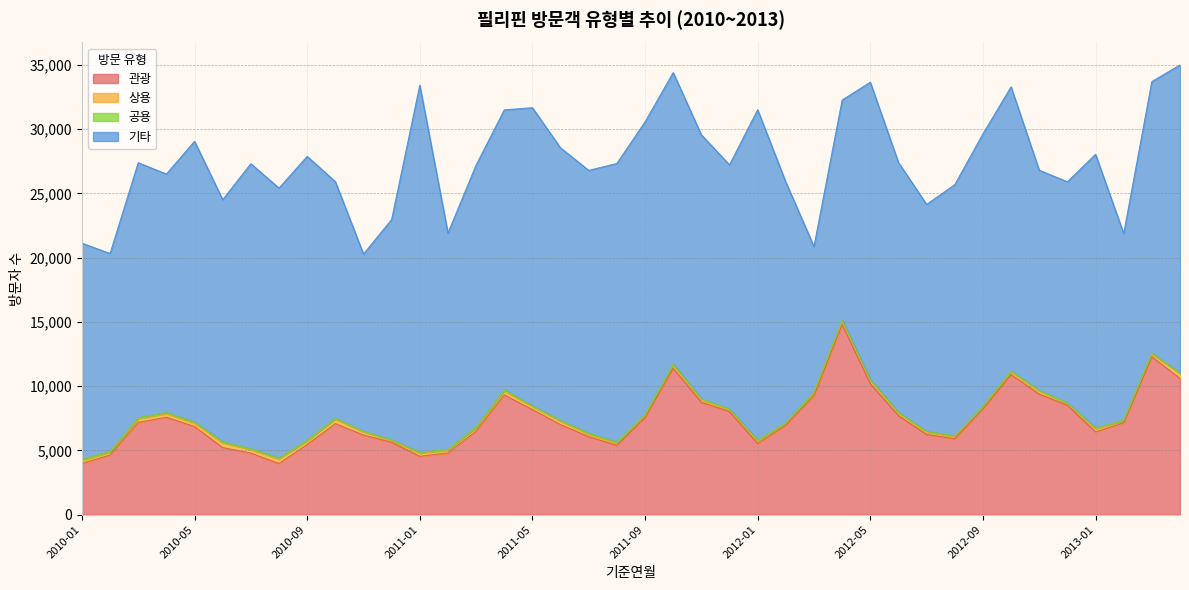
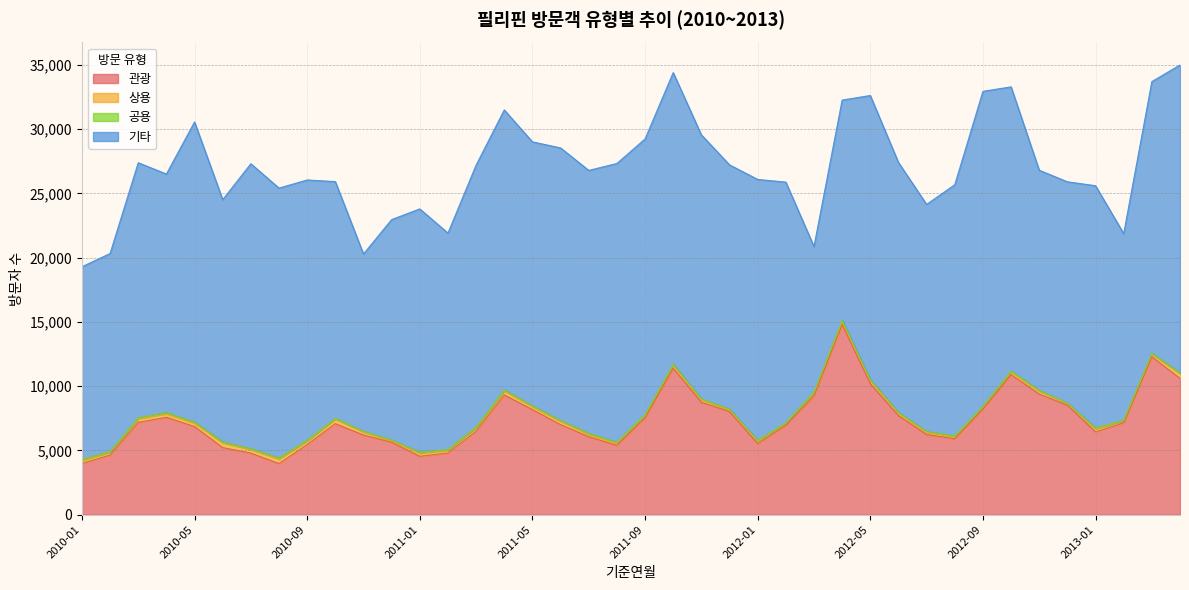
  {
    "관광": {
      "2010-01": "4,000",
      "2010-05": "6,900",
      "2010-09": "5,500",
      "2011-01": "4,500",
      "2011-05": "8,200",
      "2012-05": "10,200",
      "2013-01": "6,400"
    },
    "기타": {
-     "2010-01": "16,800",
-     "2010-05": "21,800",
-     "2010-09": "22,100",
-     "2011-01": "28,600",
-     "2011-05": "23,200",
-     "2011-09": "22,800",
-     "2012-01": "25,700",
-     "2012-05": "23,100",
-     "2012-09": "21,200",
-     "2013-01": "21,300"
+     "2010-01": "15,000",
+     "2010-05": "23,400",
+     "2010-09": "20,200",
+     "2011-01": "18,900",
+     "2011-05": "20,500",
+     "2011-09": "21,500",
+     "2012-01": "20,300",
+     "2012-05": "22,100",
+     "2012-09": "24,500",
+     "2013-01": "18,900"
    }
  }
